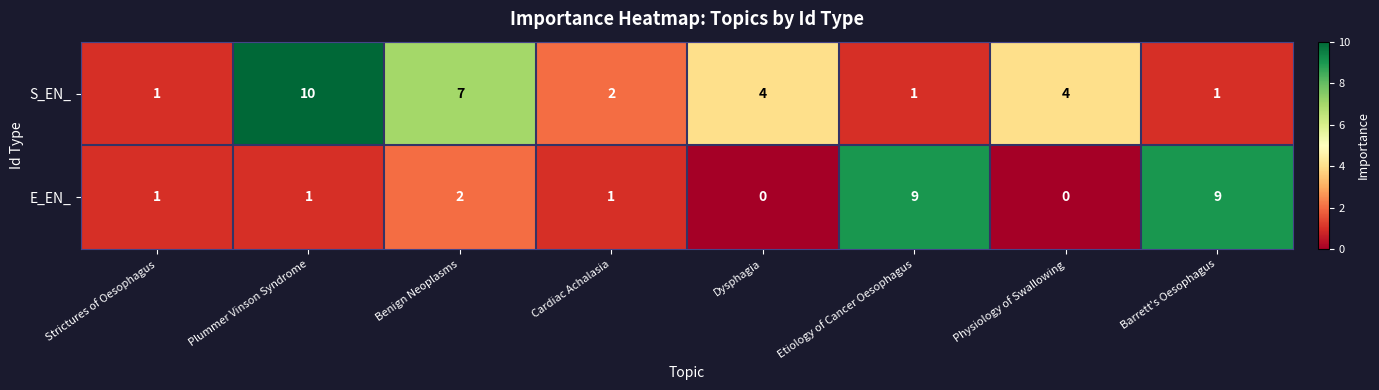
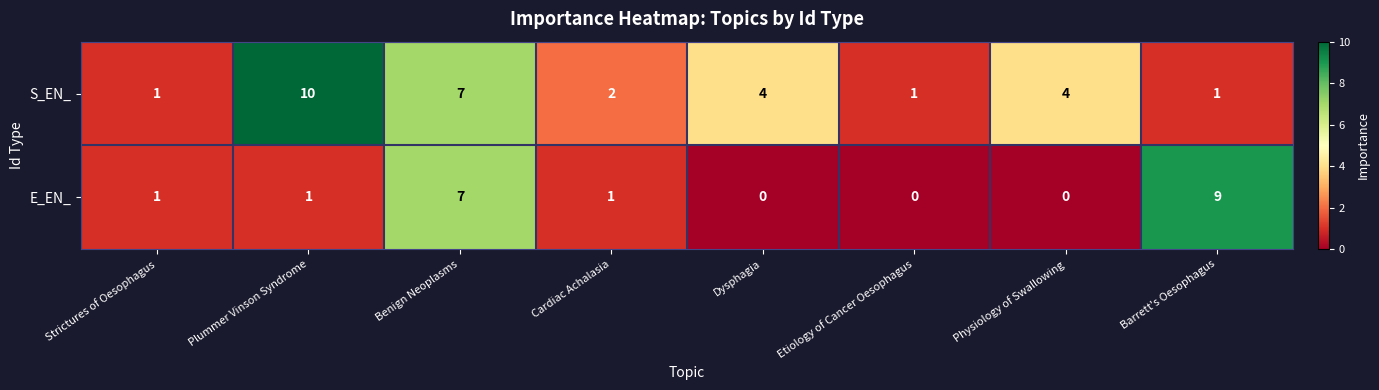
  {
    "S_EN_": {
      "Strictures of Oesophagus": 1,
      "Plummer Vinson Syndrome": 10,
      "Benign Neoplasms": 7,
      "Cardiac Achalasia": 2,
      "Dysphagia": 4,
      "Etiology of Cancer Oesophagus": 1,
      "Physiology of Swallowing": 4,
      "Barrett's Oesophagus": 1
    },
    "E_EN_": {
      "Strictures of Oesophagus": 1,
      "Plummer Vinson Syndrome": 1,
-     "Benign Neoplasms": 2,
+     "Benign Neoplasms": 7,
      "Cardiac Achalasia": 1,
      "Dysphagia": 0,
-     "Etiology of Cancer Oesophagus": 9,
+     "Etiology of Cancer Oesophagus": 0,
      "Physiology of Swallowing": 0,
      "Barrett's Oesophagus": 9
    }
  }
